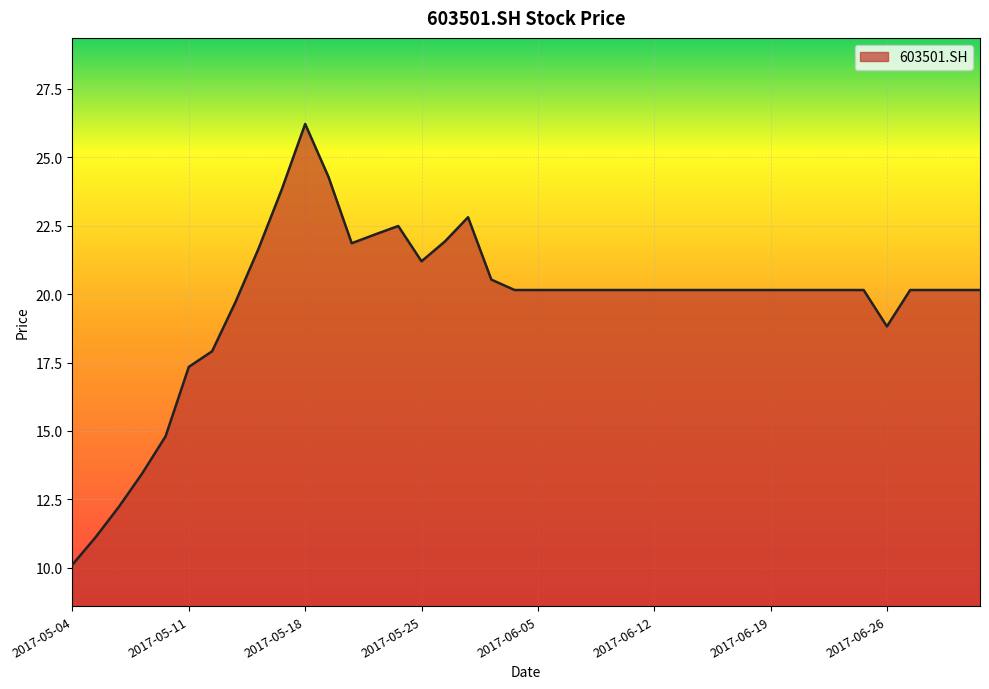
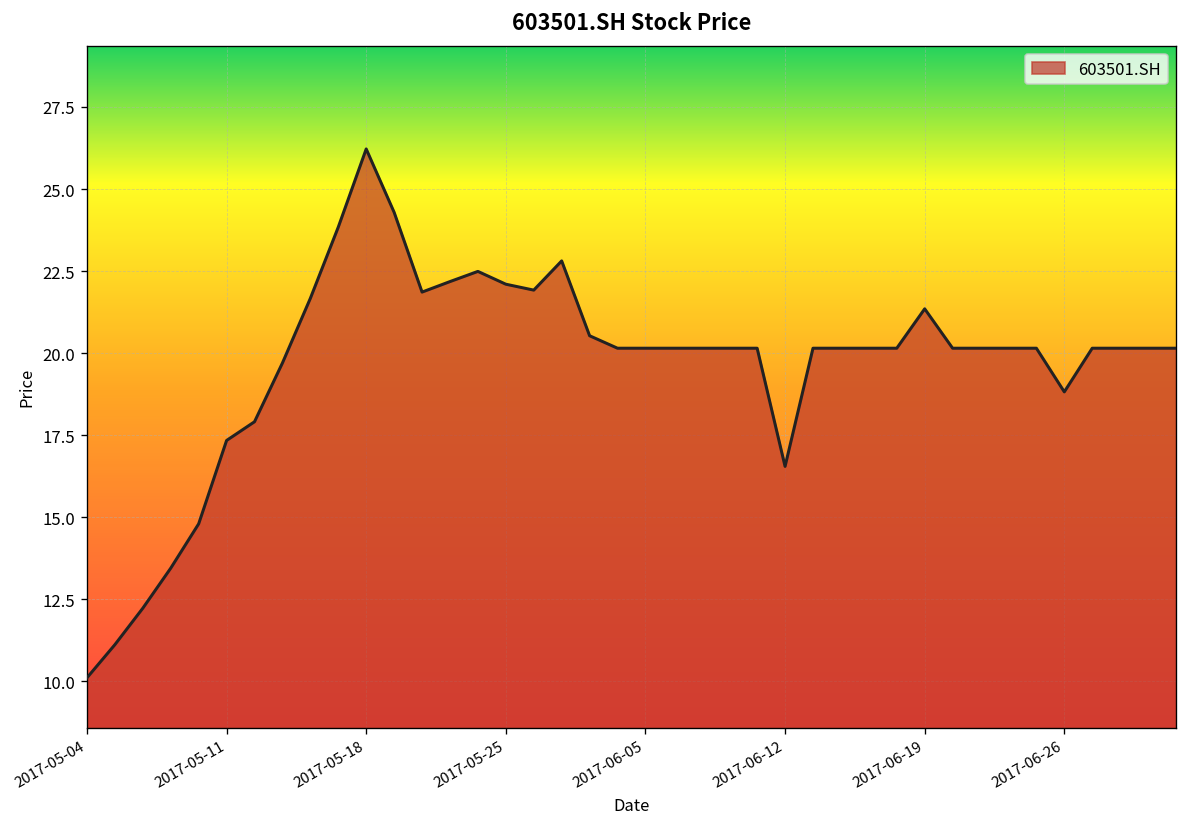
  {
    "2017-05-04": 10.1,
    "2017-05-11": 17.3,
    "2017-05-18": 26.2,
-   "2017-05-25": 21.2,
+   "2017-05-25": 22.1,
    "2017-06-05": 20.2,
-   "2017-06-12": 20.2,
-   "2017-06-19": 20.2,
+   "2017-06-12": 16.6,
+   "2017-06-19": 21.4,
    "2017-06-26": 18.8
  }
